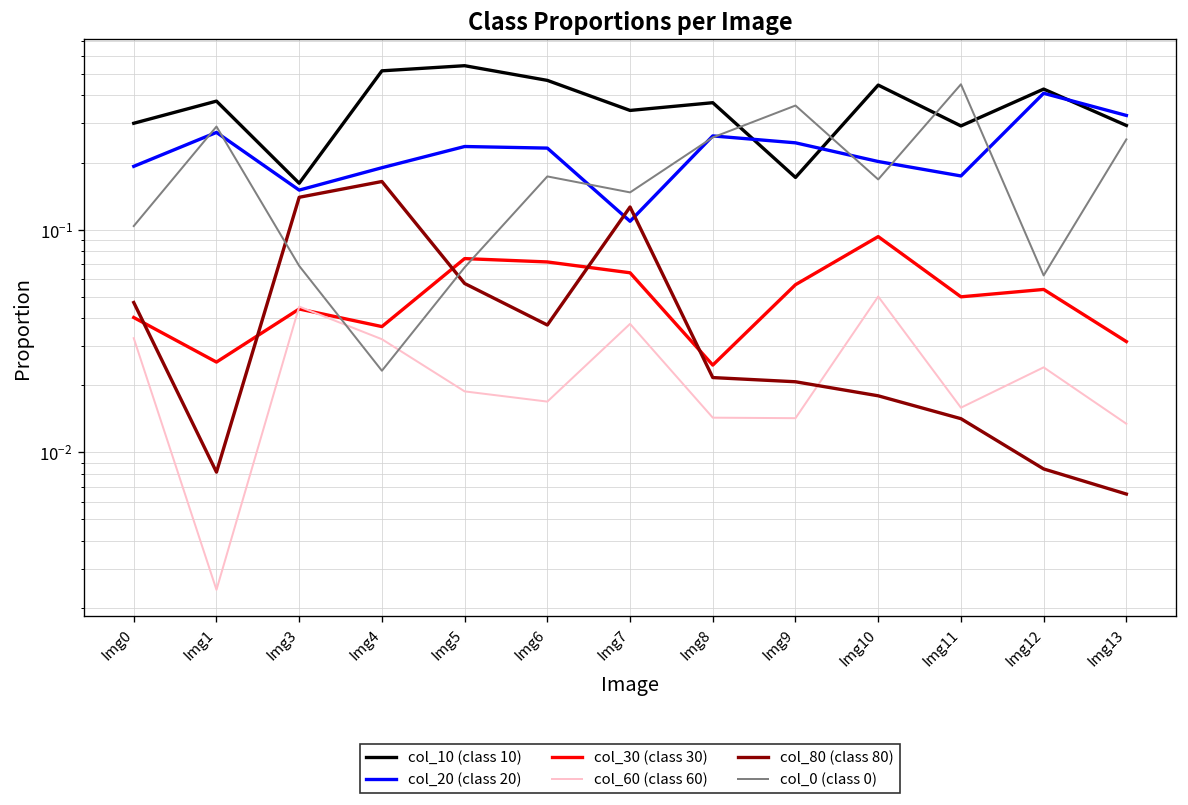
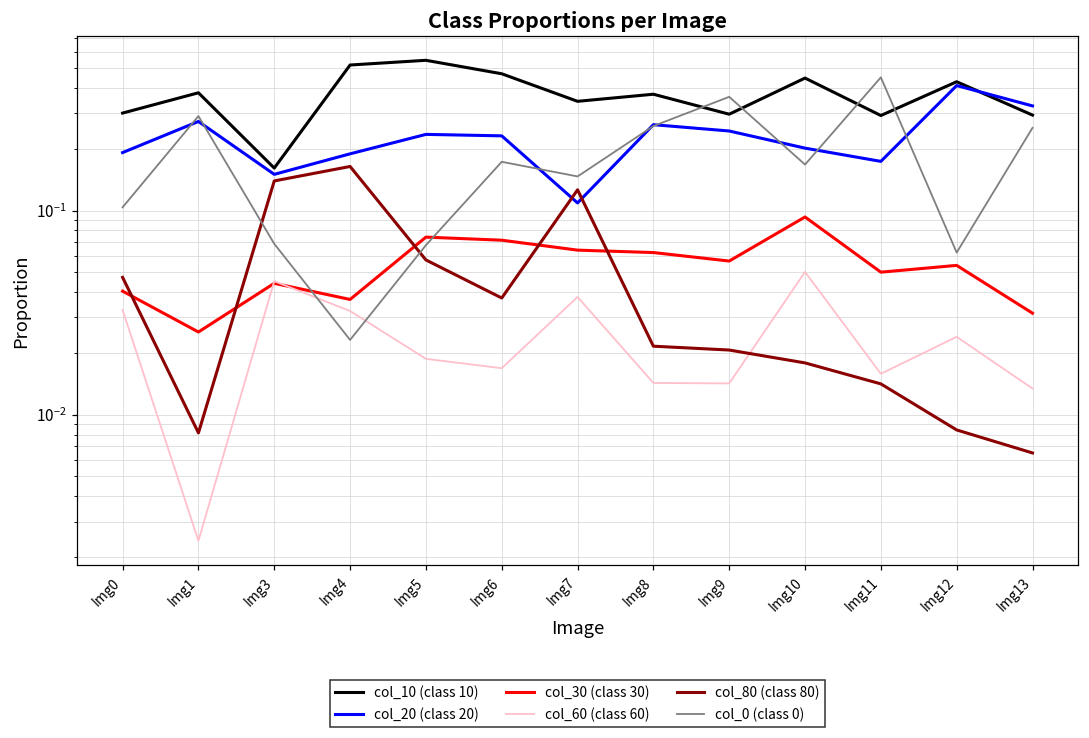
  {
    "col_10 (class 10)": {
      "Img0": 0.30,
      "Img1": 0.38,
      "Img3": 0.16,
      "Img4": 0.52,
      "Img5": 0.54,
      "Img6": 0.47,
      "Img7": 0.34,
      "Img8": 0.37,
-     "Img9": 0.17,
+     "Img9": 0.30,
      "Img10": 0.45,
      "Img11": 0.29,
      "Img12": 0.43,
      "Img13": 0.29
    },
    "col_20 (class 20)": {
      "Img0": 0.19,
      "Img1": 0.27,
      "Img3": 0.15,
      "Img4": 0.19,
      "Img5": 0.24,
      "Img6": 0.23,
      "Img7": 0.11,
      "Img9": 0.25,
      "Img10": 0.20,
      "Img11": 0.17,
      "Img12": 0.41,
      "Img13": 0.33
    },
    "col_30 (class 30)": {
      "Img0": 0.040,
      "Img1": 0.025,
      "Img4": 0.037,
      "Img5": 0.074,
      "Img6": 0.072,
      "Img7": 0.064,
-     "Img8": 0.025,
+     "Img8": 0.062,
      "Img9": 0.057,
      "Img10": 0.09,
      "Img11": 0.050,
      "Img12": 0.054,
      "Img13": 0.031
    },
    "col_60 (class 60)": {
      "Img0": 0.033,
      "Img1": 0.0024,
      "Img4": 0.032,
      "Img5": 0.019,
      "Img6": 0.017,
      "Img7": 0.038,
      "Img8": 0.014,
      "Img9": 0.014,
      "Img10": 0.050,
      "Img11": 0.016,
      "Img12": 0.024,
      "Img13": 0.013
    },
    "col_80 (class 80)": {
      "Img0": 0.047,
      "Img1": 0.008,
      "Img3": 0.14,
      "Img4": 0.16,
      "Img5": 0.057,
      "Img6": 0.037,
      "Img7": 0.13,
      "Img8": 0.022,
      "Img9": 0.021,
      "Img10": 0.018,
      "Img11": 0.014,
      "Img12": 0.008,
      "Img13": 0.0065
    },
    "col_0 (class 0)": {
      "Img0": 0.10,
      "Img1": 0.29,
      "Img3": 0.069,
      "Img4": 0.023,
      "Img5": 0.068,
      "Img6": 0.17,
      "Img7": 0.15,
      "Img9": 0.36,
      "Img10": 0.17,
      "Img11": 0.45,
      "Img12": 0.062,
      "Img13": 0.25
    }
  }
